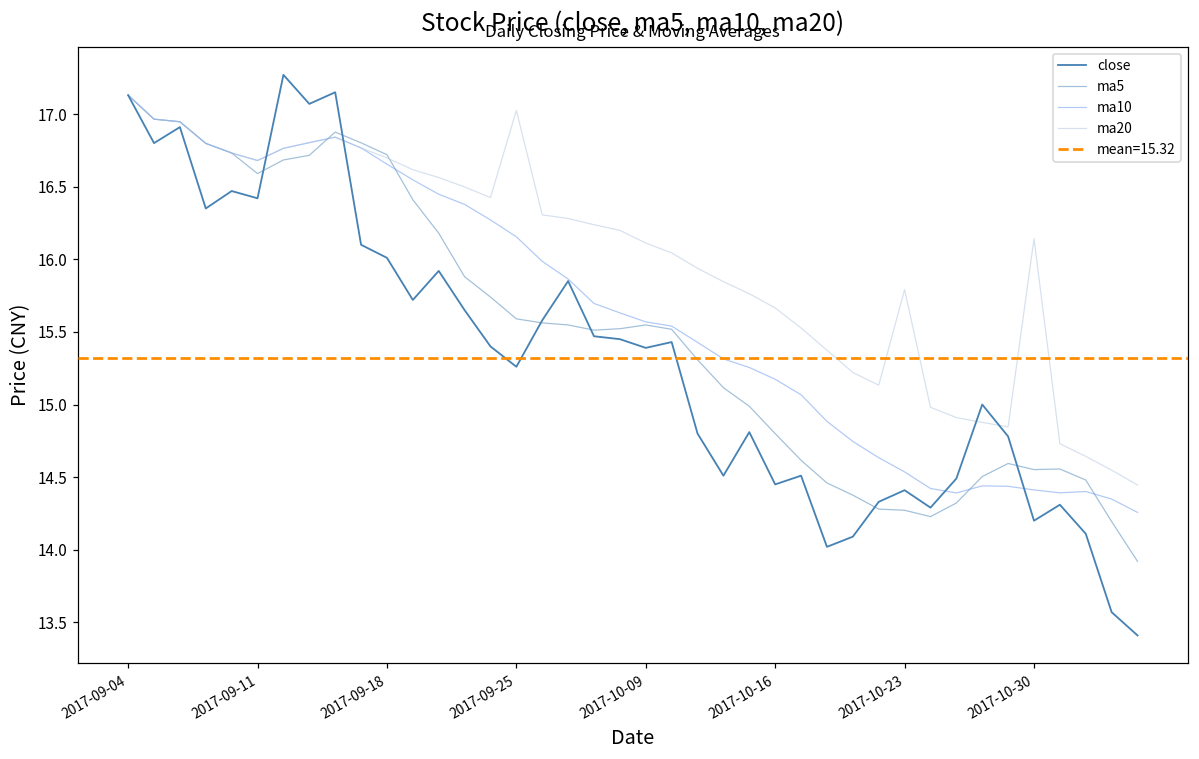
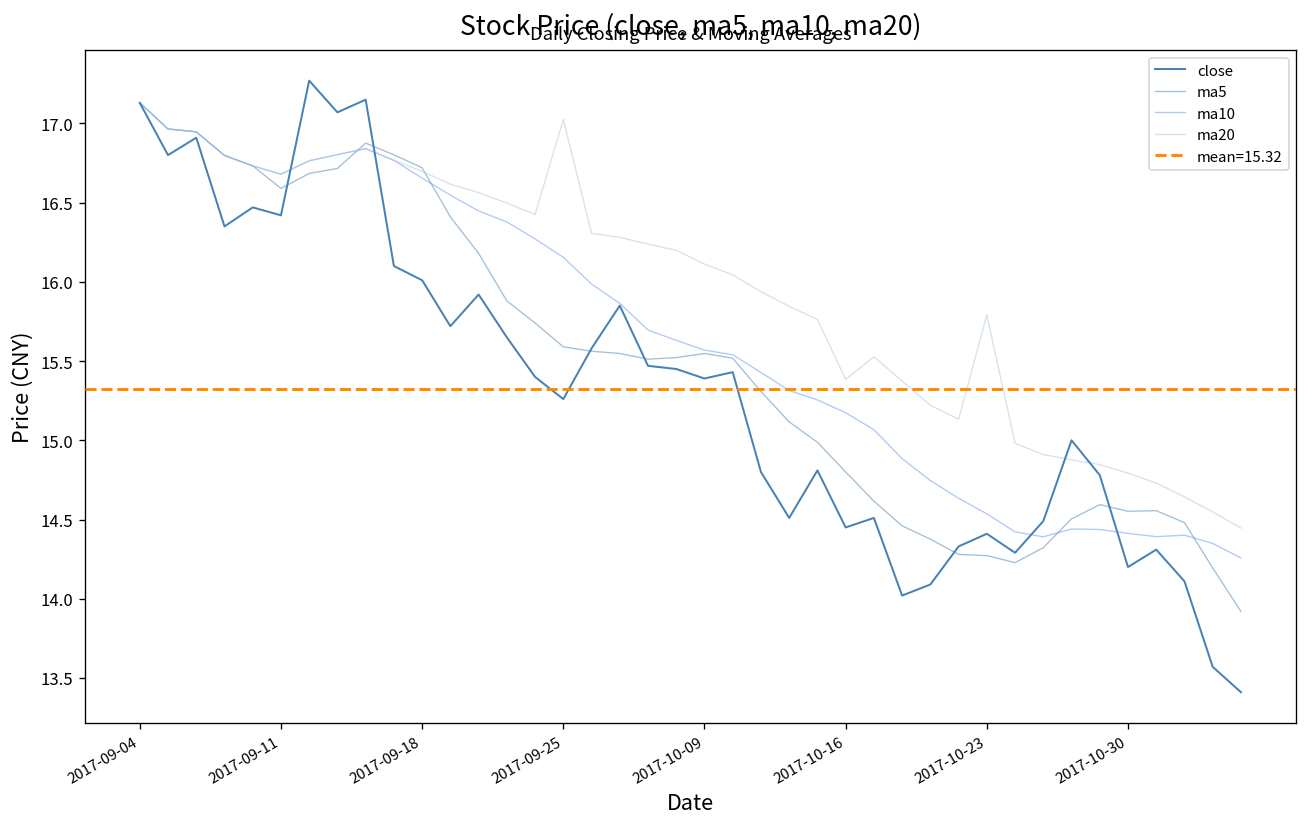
  {
    "ma20": {
      "2017-09-18": 16.70,
      "2017-09-25": 17.03,
      "2017-10-09": 16.11,
-     "2017-10-16": 15.67,
+     "2017-10-16": 15.38,
      "2017-10-23": 15.79,
-     "2017-10-30": 16.14
+     "2017-10-30": 14.79
    }
  }
